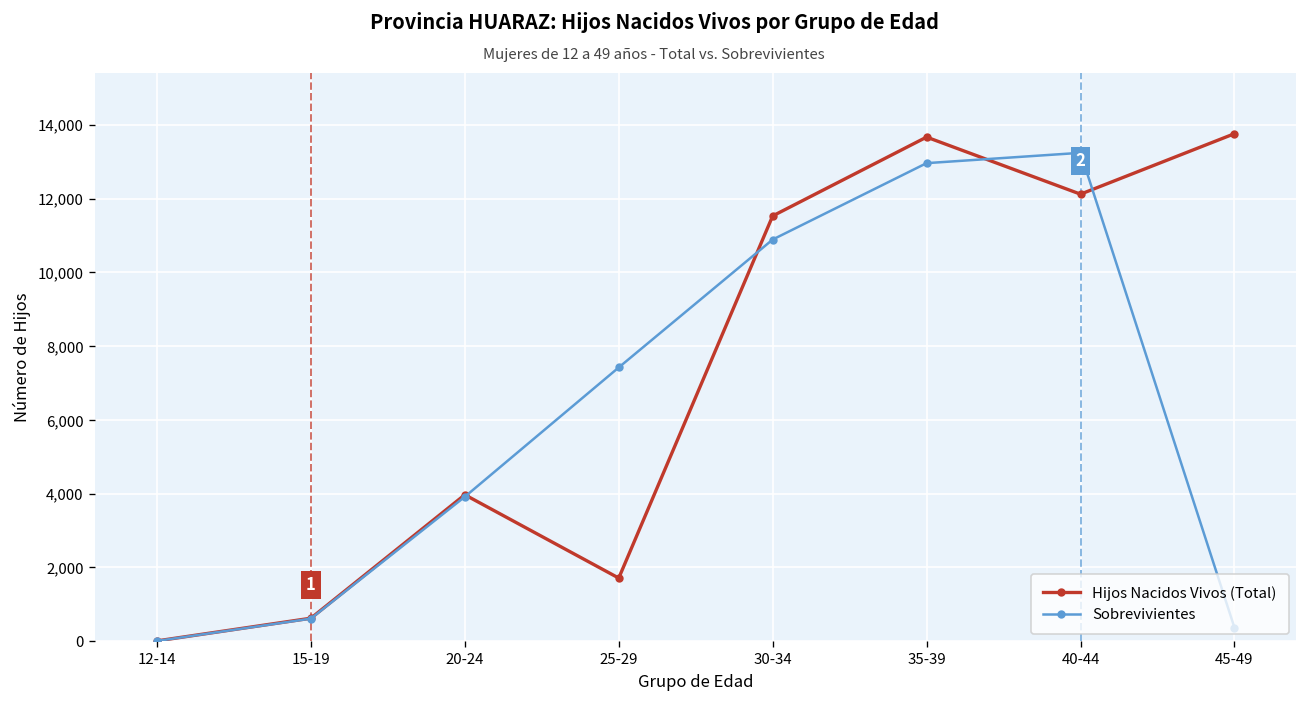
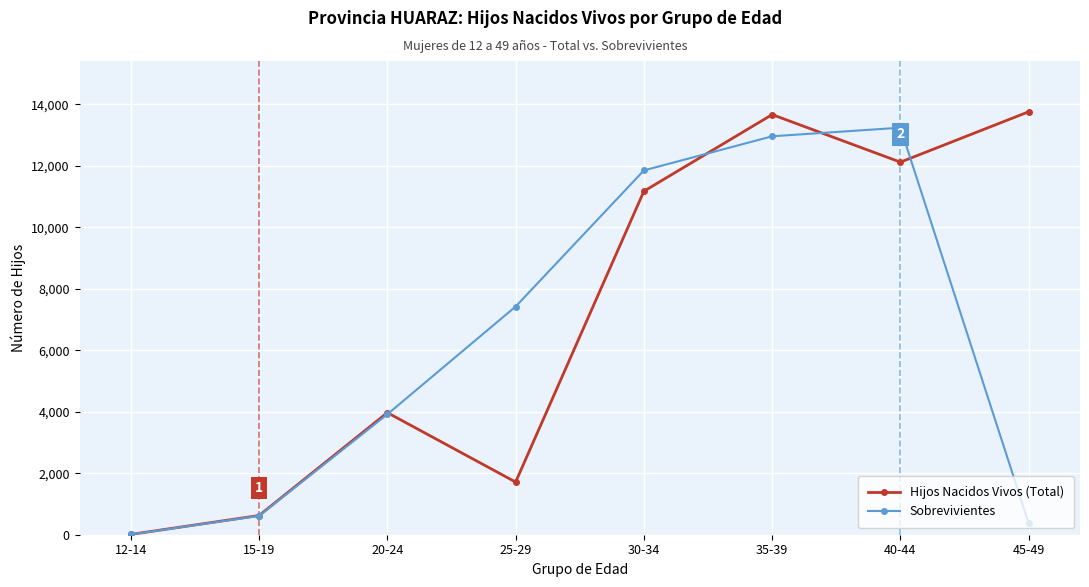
  {
    "Hijos Nacidos Vivos (Total)": {
      "25-29": "1,700",
-     "30-34": "11,500",
+     "30-34": "11,200",
      "35-39": "13,700",
      "40-44": "12,100",
      "45-49": "13,800"
    },
    "Sobrevivientes": {
      "25-29": "7,400",
-     "30-34": "10,900",
+     "30-34": "11,900",
      "35-39": "13,000"
    }
  }
